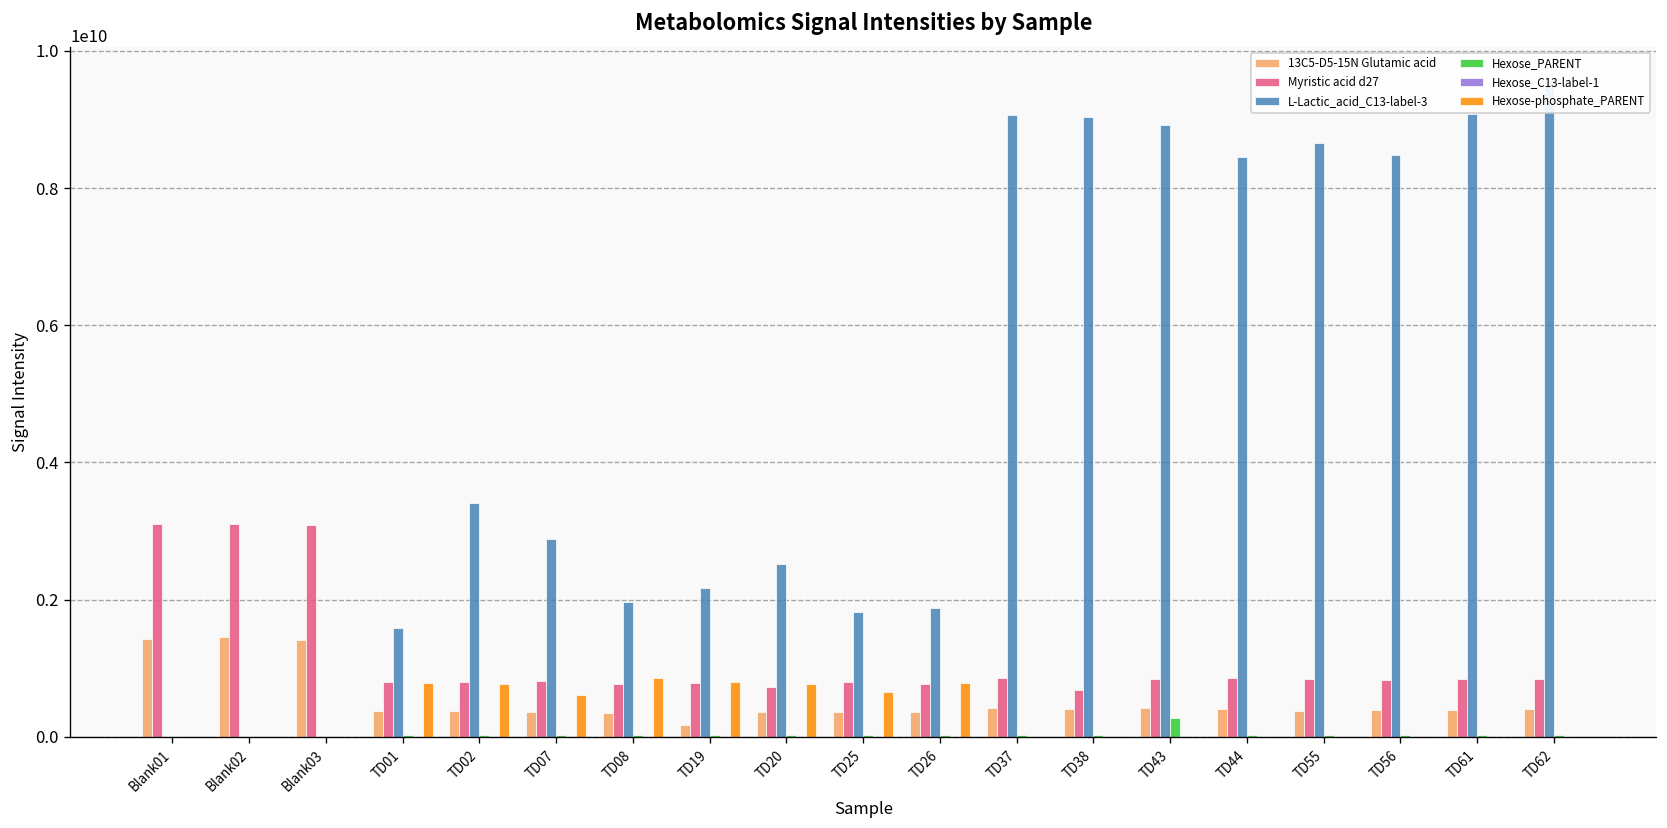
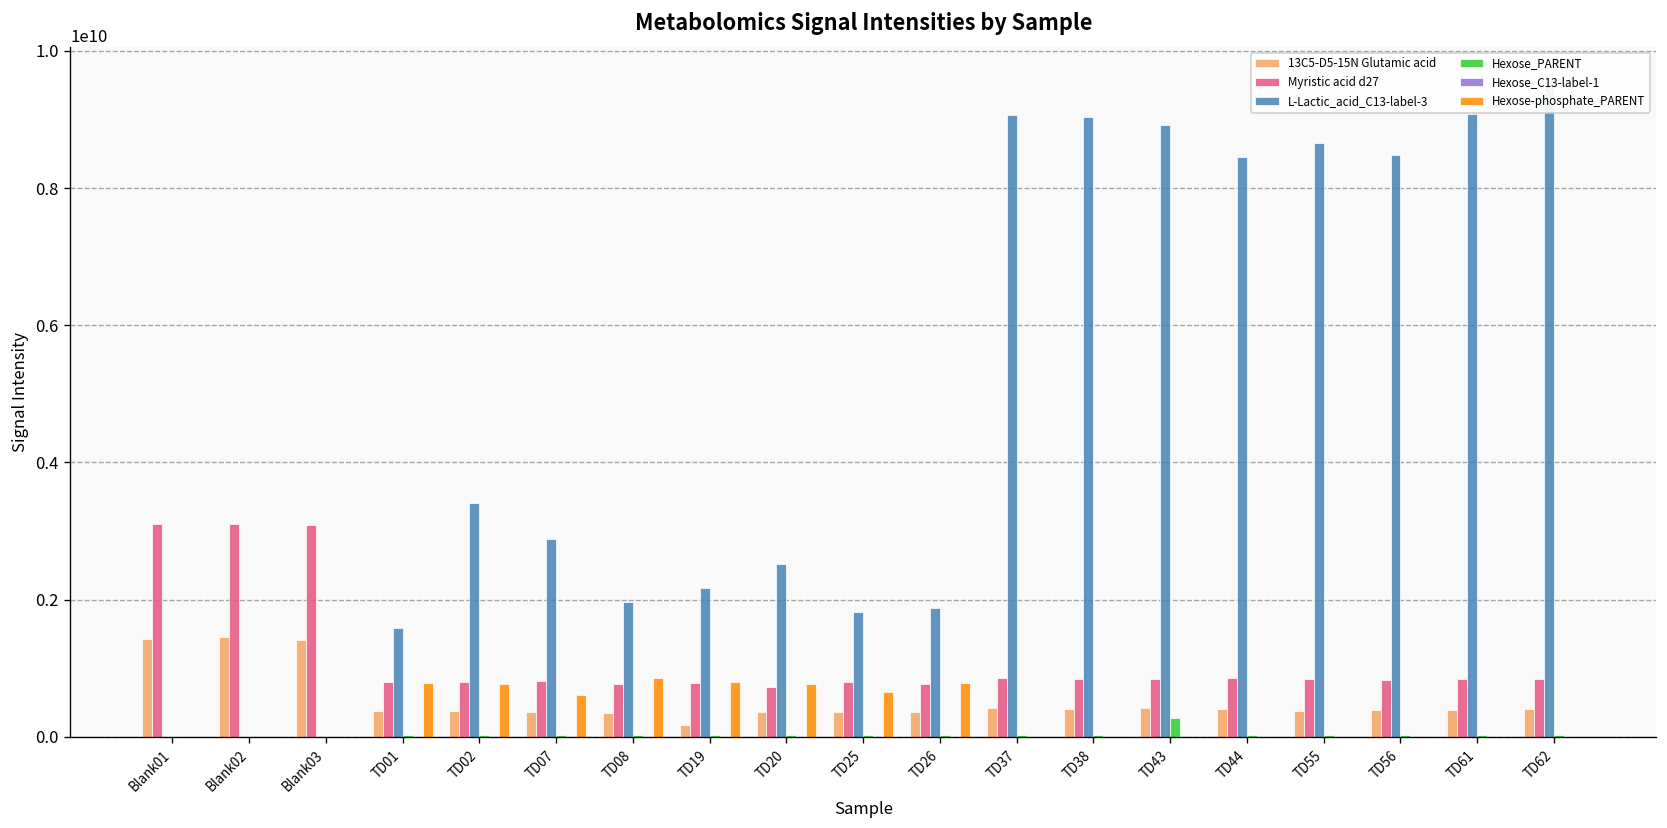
  {
    "13C5-D5-15N Glutamic acid": {
      "Blank01": 1400000000,
      "Blank02": 1400000000,
      "Blank03": 1400000000,
      "TD01": 400000000,
      "TD02": 400000000,
      "TD07": 400000000,
      "TD08": 400000000,
      "TD19": 200000000,
      "TD20": 400000000,
      "TD25": 400000000,
      "TD26": 400000000,
      "TD37": 400000000,
      "TD38": 400000000,
      "TD43": 400000000,
      "TD44": 400000000,
      "TD55": 400000000,
      "TD56": 400000000,
      "TD61": 400000000,
      "TD62": 400000000
    },
    "Myristic acid d27": {
      "Blank01": 3100000000,
      "Blank02": 3100000000,
      "Blank03": 3100000000,
      "TD01": 800000000,
      "TD02": 800000000,
      "TD07": 800000000,
      "TD08": 800000000,
      "TD19": 800000000,
      "TD20": 700000000,
      "TD25": 800000000,
      "TD26": 800000000,
      "TD37": 900000000,
-     "TD38": 700000000,
+     "TD38": 800000000,
      "TD43": 800000000,
      "TD44": 900000000,
      "TD55": 800000000,
      "TD56": 800000000,
      "TD61": 800000000,
      "TD62": 800000000
    },
    "L-Lactic_acid_C13-label-3": {
      "TD01": 1600000000,
      "TD02": 3400000000,
      "TD07": 2900000000,
      "TD08": 2000000000,
      "TD19": 2200000000,
      "TD20": 2500000000,
      "TD25": 1800000000,
      "TD26": 1900000000,
      "TD37": 9100000000,
      "TD38": 9000000000,
      "TD43": 8900000000,
      "TD44": 8400000000,
      "TD55": 8700000000,
      "TD56": 8500000000,
      "TD61": 9100000000
    },
    "Hexose_PARENT": {
      "TD43": 300000000
    },
    "Hexose-phosphate_PARENT": {
      "TD01": 800000000,
      "TD02": 800000000,
      "TD07": 600000000,
      "TD08": 900000000,
      "TD19": 800000000,
      "TD20": 800000000,
      "TD25": 600000000,
      "TD26": 800000000
    }
  }
